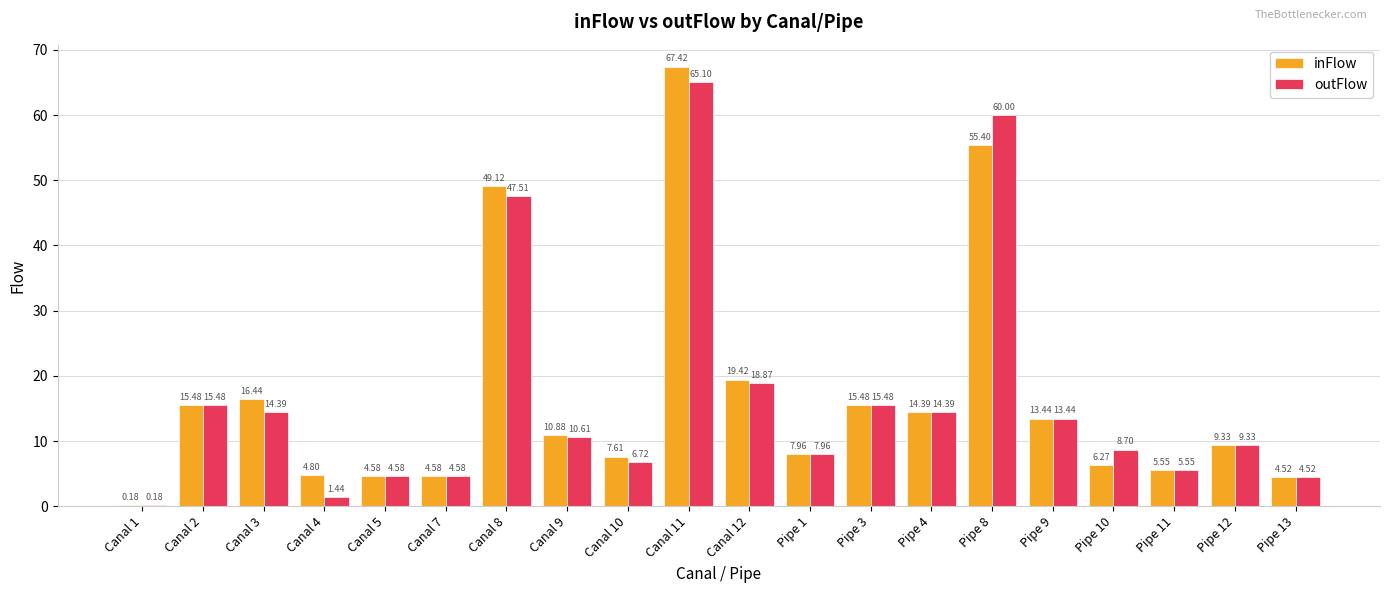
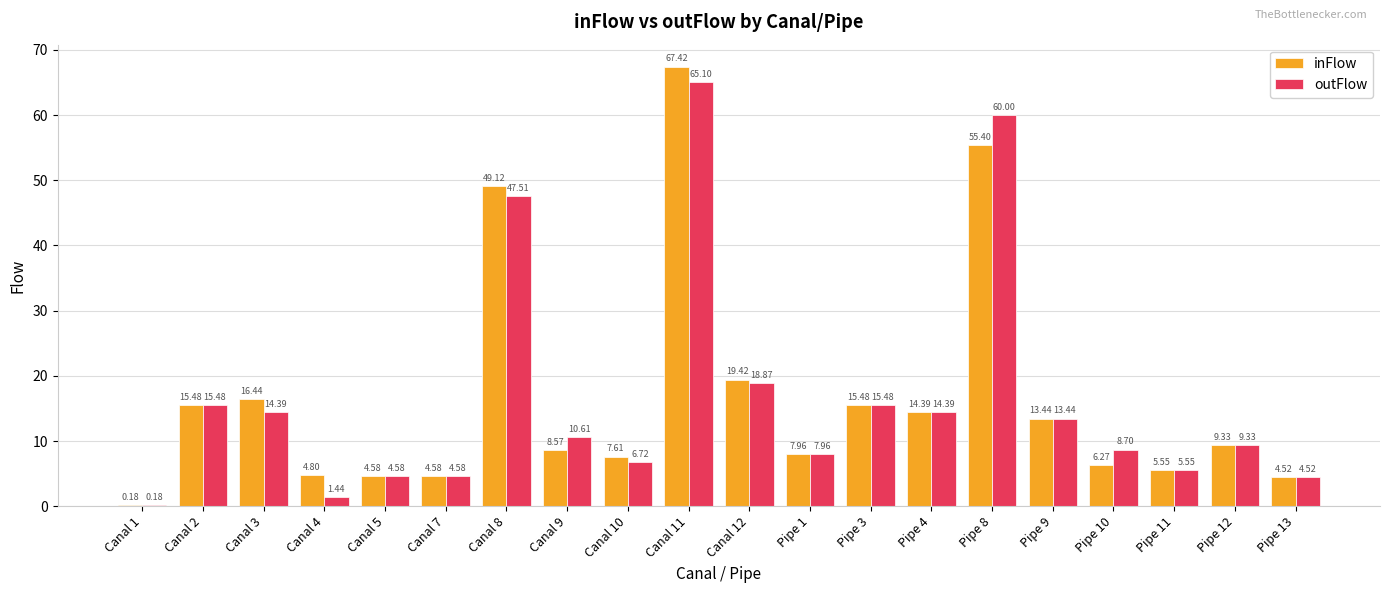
  {
    "inFlow": {
      "Canal 1": 0.18,
      "Canal 2": 15.48,
      "Canal 3": 16.44,
      "Canal 4": 4.80,
      "Canal 5": 4.58,
      "Canal 7": 4.58,
      "Canal 8": 49.12,
-     "Canal 9": 10.88,
+     "Canal 9": 8.57,
      "Canal 10": 7.61,
      "Canal 11": 67.42,
      "Canal 12": 19.42,
      "Pipe 1": 7.96,
      "Pipe 3": 15.48,
      "Pipe 4": 14.39,
      "Pipe 8": 55.40,
      "Pipe 9": 13.44,
      "Pipe 10": 6.27,
      "Pipe 11": 5.55,
      "Pipe 12": 9.33,
      "Pipe 13": 4.52
    },
    "outFlow": {
      "Canal 1": 0.18,
      "Canal 2": 15.48,
      "Canal 3": 14.39,
      "Canal 4": 1.44,
      "Canal 5": 4.58,
      "Canal 7": 4.58,
      "Canal 8": 47.51,
      "Canal 9": 10.61,
      "Canal 10": 6.72,
      "Canal 11": 65.10,
      "Canal 12": 18.87,
      "Pipe 1": 7.96,
      "Pipe 3": 15.48,
      "Pipe 4": 14.39,
      "Pipe 8": 60.00,
      "Pipe 9": 13.44,
      "Pipe 10": 8.70,
      "Pipe 11": 5.55,
      "Pipe 12": 9.33,
      "Pipe 13": 4.52
    }
  }
